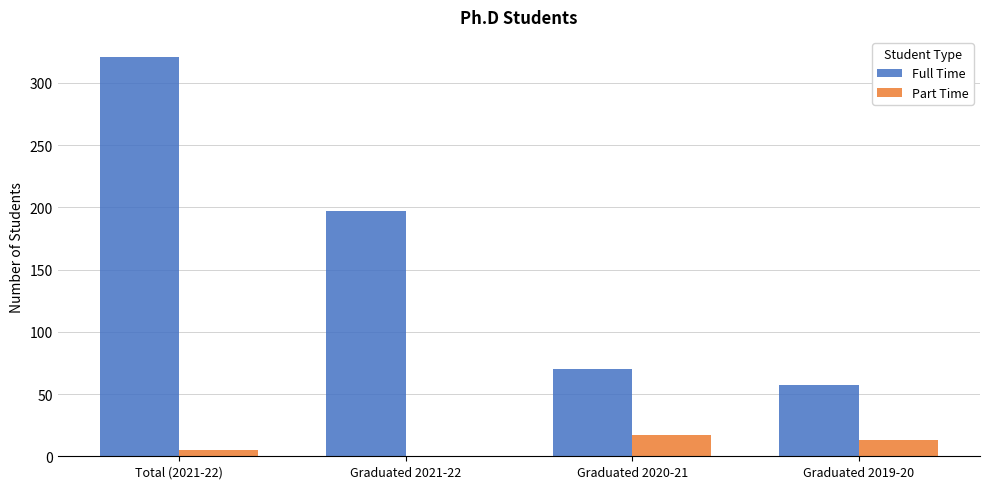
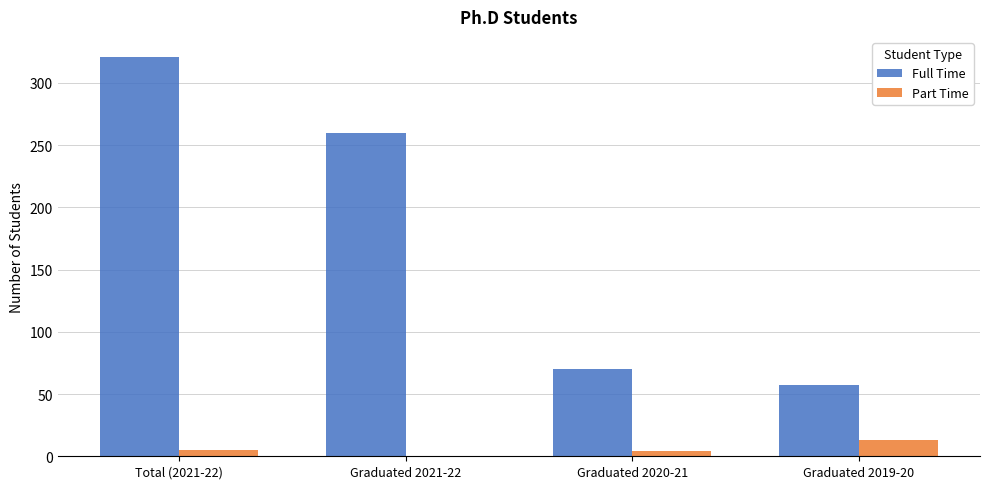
  {
    "Full Time": {
      "Total (2021-22)": 321,
-     "Graduated 2021-22": 197,
+     "Graduated 2021-22": 260,
      "Graduated 2020-21": 70,
      "Graduated 2019-20": 57
    },
    "Part Time": {
      "Total (2021-22)": 5,
      "Graduated 2021-22": 0,
-     "Graduated 2020-21": 17,
+     "Graduated 2020-21": 4,
      "Graduated 2019-20": 13
    }
  }
